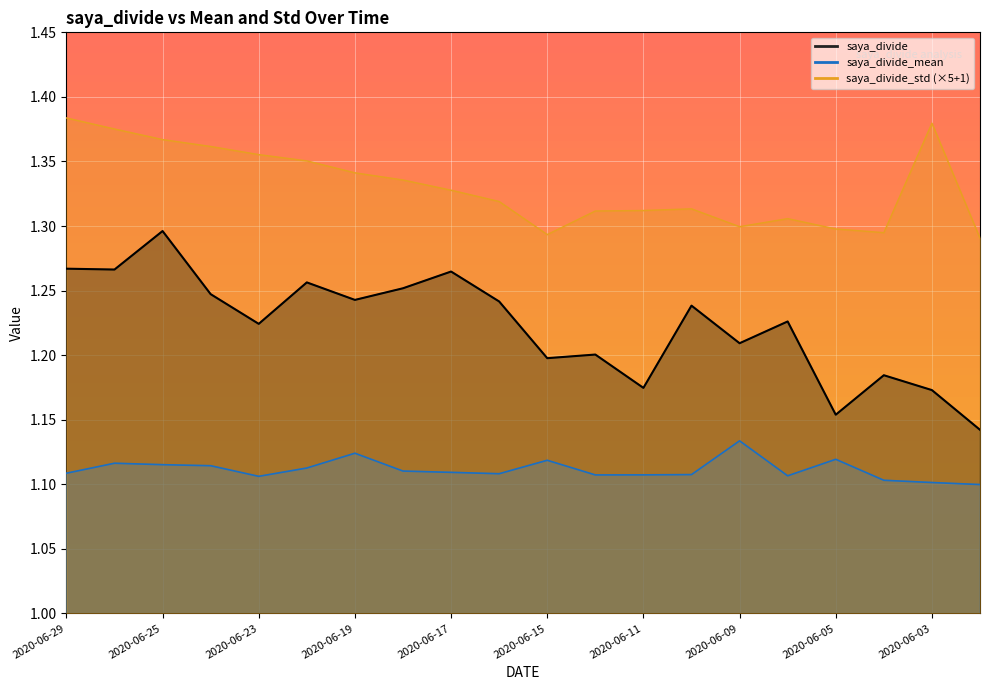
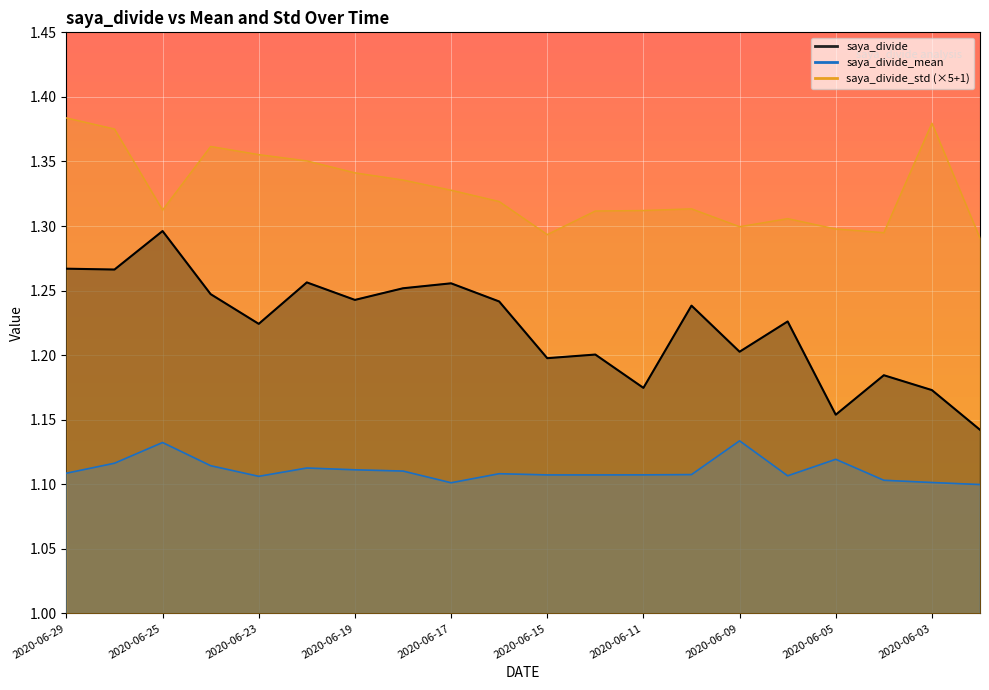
  {
    "saya_divide": {
      "2020-06-29": 1.267,
      "2020-06-25": 1.296,
      "2020-06-23": 1.224,
      "2020-06-19": 1.243,
-     "2020-06-17": 1.265,
+     "2020-06-17": 1.256,
      "2020-06-15": 1.198,
      "2020-06-11": 1.175,
-     "2020-06-09": 1.209,
+     "2020-06-09": 1.203,
      "2020-06-05": 1.154,
      "2020-06-03": 1.173
    },
    "saya_divide_mean": {
      "2020-06-29": 1.109,
-     "2020-06-25": 1.115,
+     "2020-06-25": 1.132,
      "2020-06-23": 1.106,
-     "2020-06-19": 1.124,
-     "2020-06-17": 1.109,
-     "2020-06-15": 1.119,
+     "2020-06-19": 1.111,
+     "2020-06-17": 1.101,
+     "2020-06-15": 1.107,
      "2020-06-11": 1.107,
      "2020-06-09": 1.134,
      "2020-06-05": 1.119,
      "2020-06-03": 1.101
    },
    "saya_divide_std (×5+1)": {
      "2020-06-29": 1.384,
-     "2020-06-25": 1.367,
+     "2020-06-25": 1.312,
      "2020-06-23": 1.355,
      "2020-06-19": 1.341,
      "2020-06-17": 1.328,
      "2020-06-15": 1.293,
      "2020-06-11": 1.312,
      "2020-06-09": 1.299,
      "2020-06-05": 1.298,
      "2020-06-03": 1.380
    }
  }
